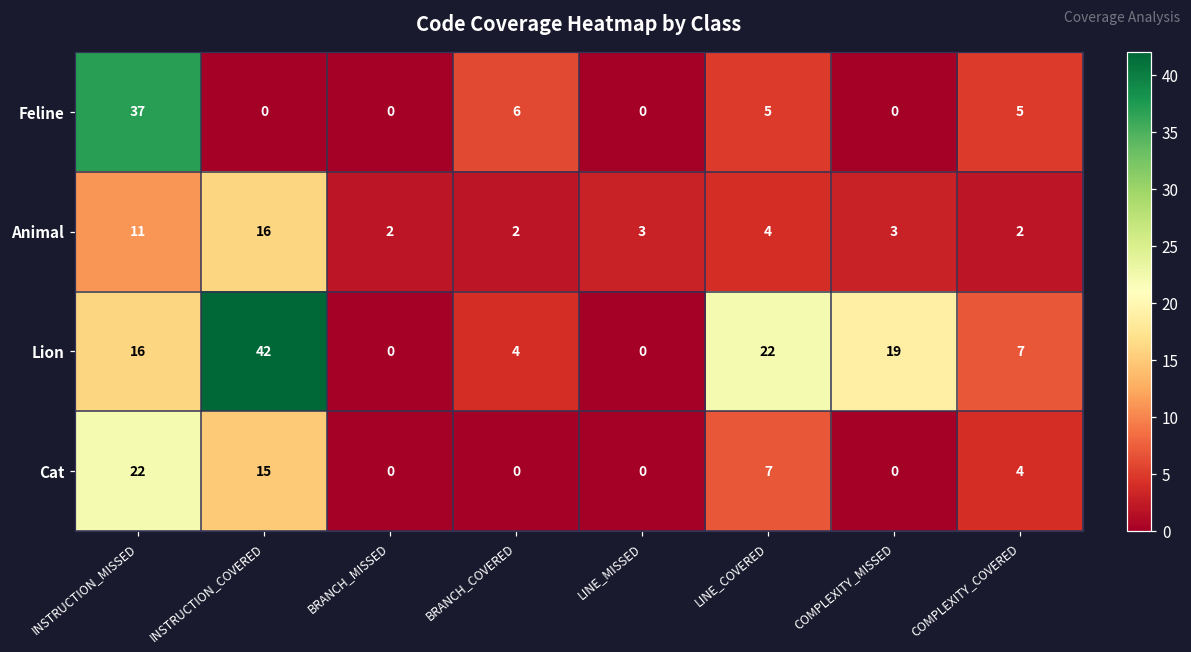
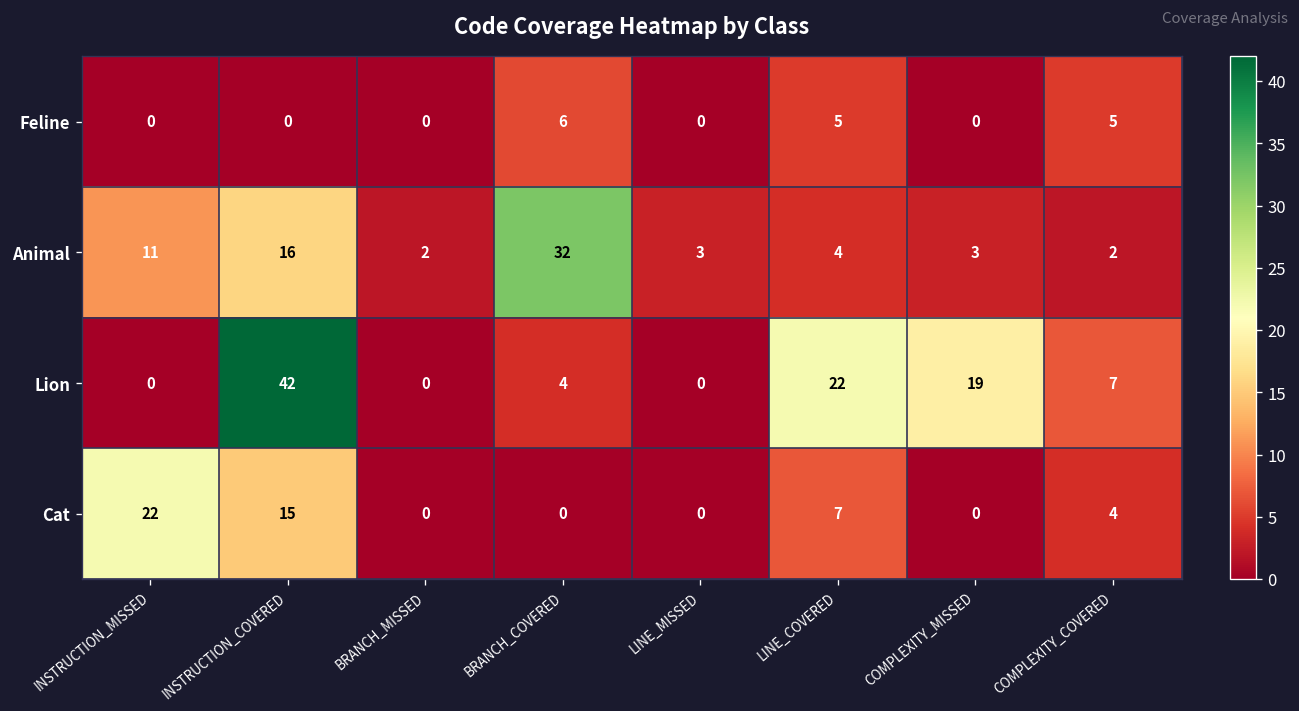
  {
    "Feline": {
-     "INSTRUCTION_MISSED": 37,
+     "INSTRUCTION_MISSED": 0,
      "INSTRUCTION_COVERED": 0,
      "BRANCH_MISSED": 0,
      "BRANCH_COVERED": 6,
      "LINE_MISSED": 0,
      "LINE_COVERED": 5,
      "COMPLEXITY_MISSED": 0,
      "COMPLEXITY_COVERED": 5
    },
    "Animal": {
      "INSTRUCTION_MISSED": 11,
      "INSTRUCTION_COVERED": 16,
      "BRANCH_MISSED": 2,
-     "BRANCH_COVERED": 2,
+     "BRANCH_COVERED": 32,
      "LINE_MISSED": 3,
      "LINE_COVERED": 4,
      "COMPLEXITY_MISSED": 3,
      "COMPLEXITY_COVERED": 2
    },
    "Lion": {
-     "INSTRUCTION_MISSED": 16,
+     "INSTRUCTION_MISSED": 0,
      "INSTRUCTION_COVERED": 42,
      "BRANCH_MISSED": 0,
      "BRANCH_COVERED": 4,
      "LINE_MISSED": 0,
      "LINE_COVERED": 22,
      "COMPLEXITY_MISSED": 19,
      "COMPLEXITY_COVERED": 7
    },
    "Cat": {
      "INSTRUCTION_MISSED": 22,
      "INSTRUCTION_COVERED": 15,
      "BRANCH_MISSED": 0,
      "BRANCH_COVERED": 0,
      "LINE_MISSED": 0,
      "LINE_COVERED": 7,
      "COMPLEXITY_MISSED": 0,
      "COMPLEXITY_COVERED": 4
    }
  }
